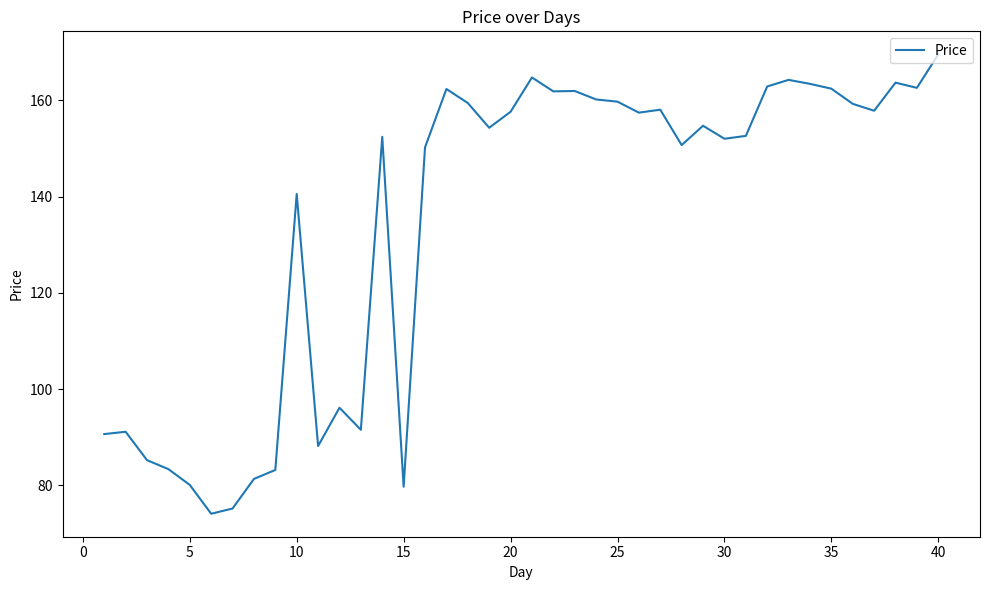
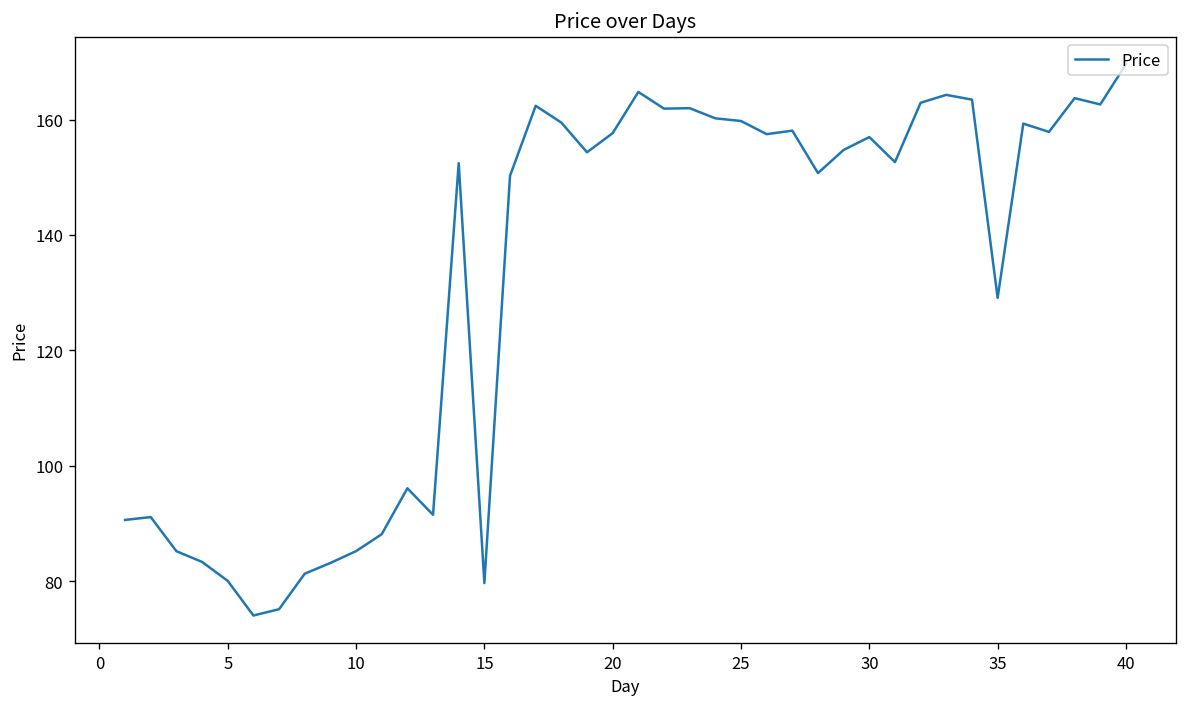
  {
    "5": 80,
-   "10": 141,
+   "10": 85,
    "15": 80,
    "20": 158,
    "25": 160,
-   "30": 152,
-   "35": 162
+   "30": 157,
+   "35": 129
  }
